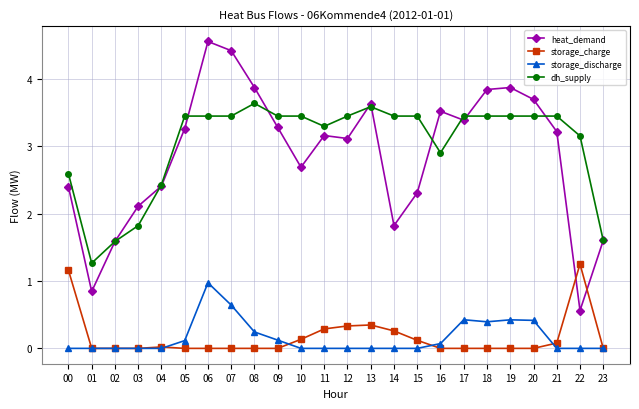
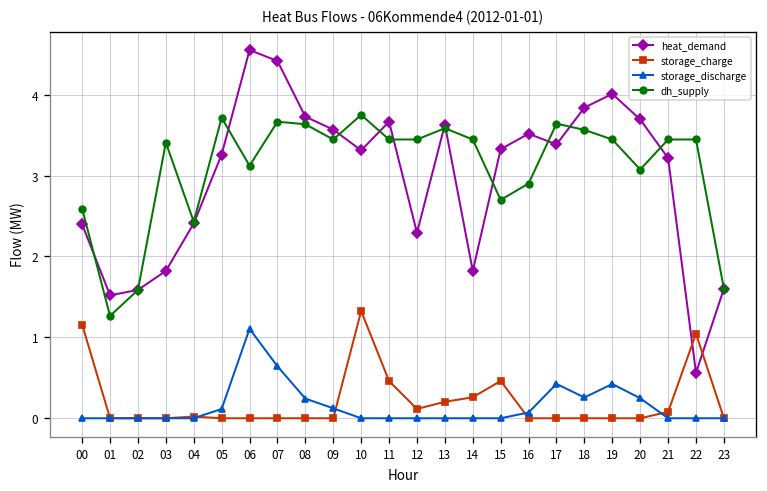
  {
    "heat_demand": {
      "00": 2.4,
-     "01": 0.8,
-     "03": 2.1,
+     "01": 1.5,
+     "03": 1.8,
      "05": 3.3,
      "06": 4.6,
      "07": 4.4,
-     "08": 3.9,
-     "09": 3.3,
-     "10": 2.7,
-     "11": 3.2,
-     "12": 3.1,
+     "08": 3.7,
+     "09": 3.6,
+     "10": 3.3,
+     "11": 3.7,
+     "12": 2.3,
      "13": 3.6,
      "14": 1.8,
-     "15": 2.3,
+     "15": 3.3,
      "16": 3.5,
      "17": 3.4,
      "18": 3.8,
-     "19": 3.9,
+     "19": 4.0,
      "20": 3.7,
      "21": 3.2,
      "22": 0.6
    },
    "storage_charge": {
      "00": 1.2,
      "05": 0.0,
      "06": 0.0,
      "07": 0.0,
      "08": 0.0,
      "09": 0.0,
-     "10": 0.1,
-     "11": 0.3,
-     "12": 0.3,
-     "13": 0.3,
+     "10": 1.3,
+     "11": 0.5,
+     "12": 0.1,
+     "13": 0.2,
      "14": 0.3,
-     "15": 0.1,
+     "15": 0.5,
      "16": 0.0,
      "17": 0.0,
      "18": 0.0,
      "19": 0.0,
      "20": 0.0,
      "21": 0.1,
-     "22": 1.3
+     "22": 1.0
    },
    "storage_discharge": {
      "00": 0.0,
      "05": 0.1,
-     "06": 1.0,
+     "06": 1.1,
      "07": 0.6,
      "08": 0.2,
      "09": 0.1,
      "10": 0.0,
      "11": 0.0,
      "12": 0.0,
      "13": 0.0,
      "14": 0.0,
      "15": 0.0,
      "16": 0.1,
      "17": 0.4,
-     "18": 0.4,
+     "18": 0.3,
      "19": 0.4,
-     "20": 0.4,
+     "20": 0.2,
      "21": 0.0,
      "22": 0.0
    },
    "dh_supply": {
      "00": 2.6,
      "01": 1.3,
-     "03": 1.8,
-     "05": 3.4,
-     "06": 3.4,
-     "07": 3.4,
+     "03": 3.4,
+     "05": 3.7,
+     "06": 3.1,
+     "07": 3.7,
      "08": 3.6,
      "09": 3.4,
-     "10": 3.4,
-     "11": 3.3,
+     "10": 3.7,
+     "11": 3.4,
      "12": 3.4,
      "13": 3.6,
      "14": 3.4,
-     "15": 3.4,
+     "15": 2.7,
      "16": 2.9,
-     "17": 3.4,
-     "18": 3.4,
+     "17": 3.6,
+     "18": 3.6,
      "19": 3.4,
-     "20": 3.4,
+     "20": 3.1,
      "21": 3.4,
-     "22": 3.2
+     "22": 3.4
    }
  }
